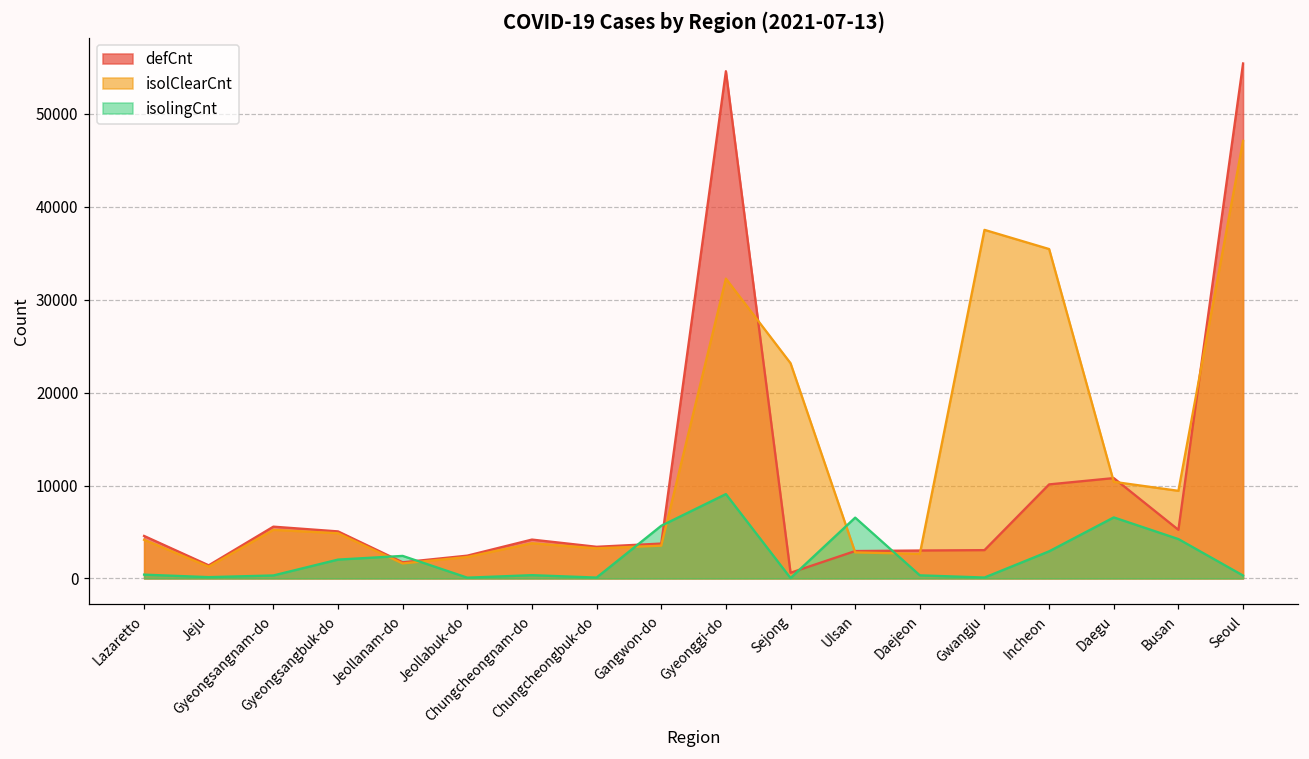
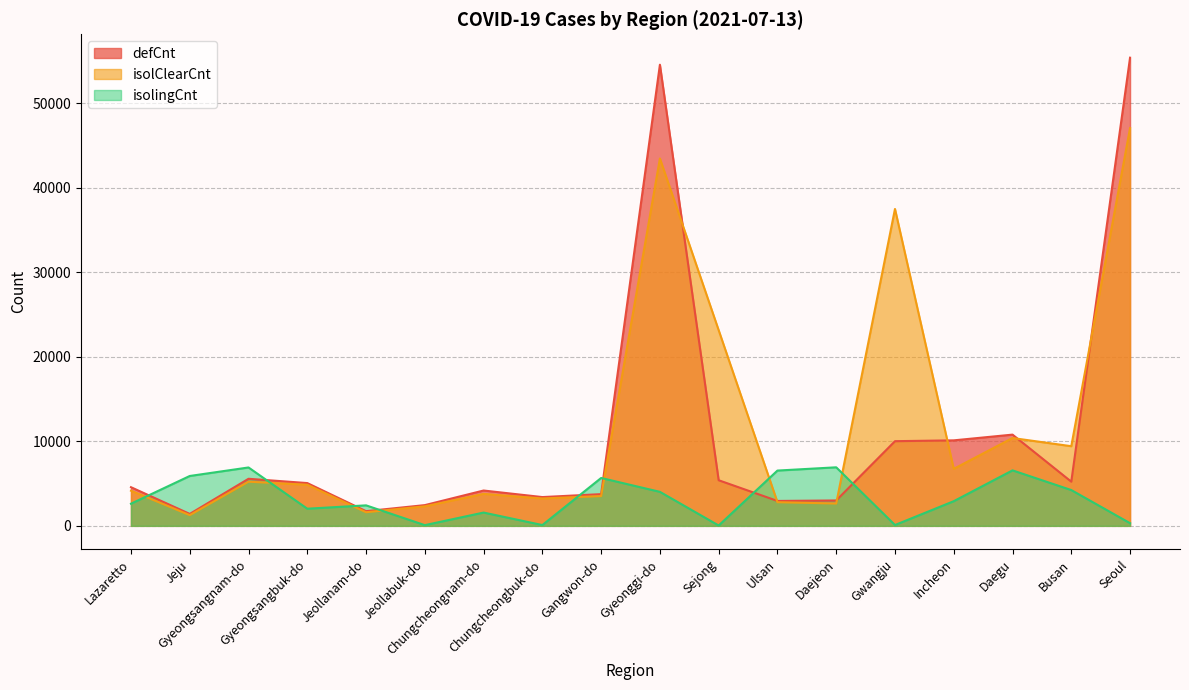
  {
    "defCnt": {
      "Lazaretto": 5000,
      "Gyeongsangnam-do": 6000,
      "Chungcheongnam-do": 4000,
      "Gyeonggi-do": 55000,
-     "Sejong": 1000,
+     "Sejong": 5000,
      "Daejeon": 3000,
-     "Gwangju": 3000,
+     "Gwangju": 10000,
      "Incheon": 10000,
      "Daegu": 11000,
      "Busan": 5000,
      "Seoul": 55000
    },
    "isolClearCnt": {
      "Lazaretto": 4000,
      "Gyeongsangnam-do": 5000,
      "Chungcheongnam-do": 4000,
-     "Gyeonggi-do": 32000,
+     "Gyeonggi-do": 43000,
      "Sejong": 23000,
      "Daejeon": 3000,
      "Gwangju": 38000,
-     "Incheon": 35000,
+     "Incheon": 7000,
      "Daegu": 10000,
      "Busan": 9000,
      "Seoul": 47000
    },
    "isolingCnt": {
-     "Lazaretto": 0,
-     "Jeju": 0,
-     "Gyeongsangnam-do": 0,
+     "Lazaretto": 3000,
+     "Jeju": 6000,
+     "Gyeongsangnam-do": 7000,
      "Gyeongsangbuk-do": 2000,
      "Jeollanam-do": 2000,
      "Jeollabuk-do": 0,
-     "Chungcheongnam-do": 0,
+     "Chungcheongnam-do": 2000,
      "Chungcheongbuk-do": 0,
      "Gangwon-do": 6000,
-     "Gyeonggi-do": 9000,
+     "Gyeonggi-do": 4000,
      "Sejong": 0,
      "Ulsan": 7000,
-     "Daejeon": 0,
+     "Daejeon": 7000,
      "Gwangju": 0,
      "Incheon": 3000,
      "Daegu": 7000,
      "Busan": 4000,
      "Seoul": 0
    }
  }
